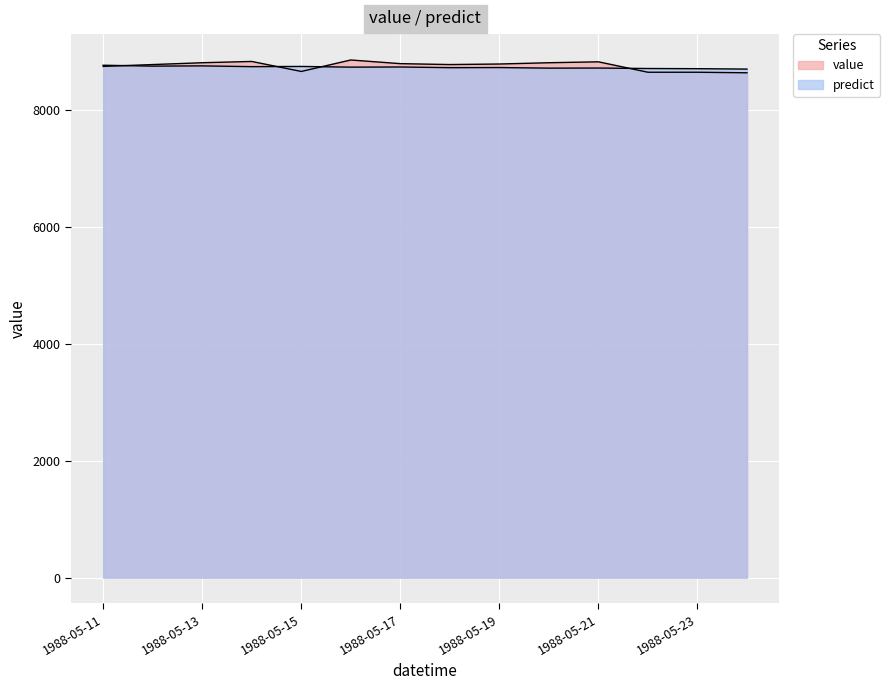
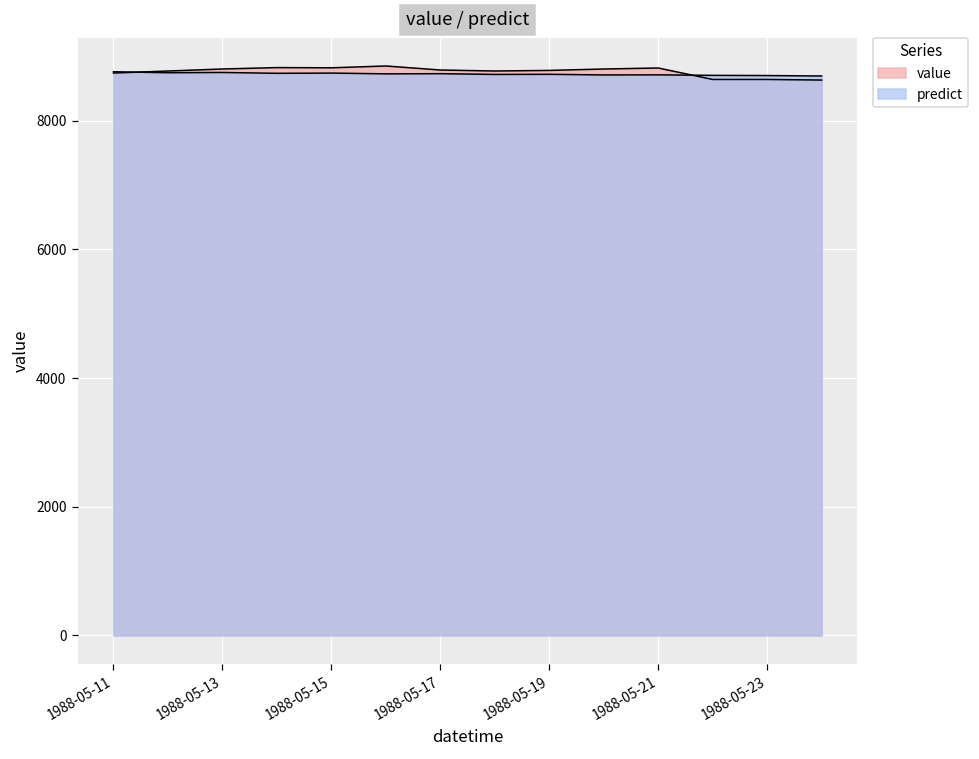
  {
    "value": {
      "1988-05-13": 8800,
-     "1988-05-15": 8700,
+     "1988-05-15": 8800,
      "1988-05-17": 8800,
      "1988-05-19": 8800,
      "1988-05-21": 8800,
      "1988-05-23": 8600
    },
    "predict": {
      "1988-05-13": 8700,
      "1988-05-15": 8700,
      "1988-05-17": 8700,
      "1988-05-19": 8700,
      "1988-05-21": 8700,
      "1988-05-23": 8700
    }
  }
